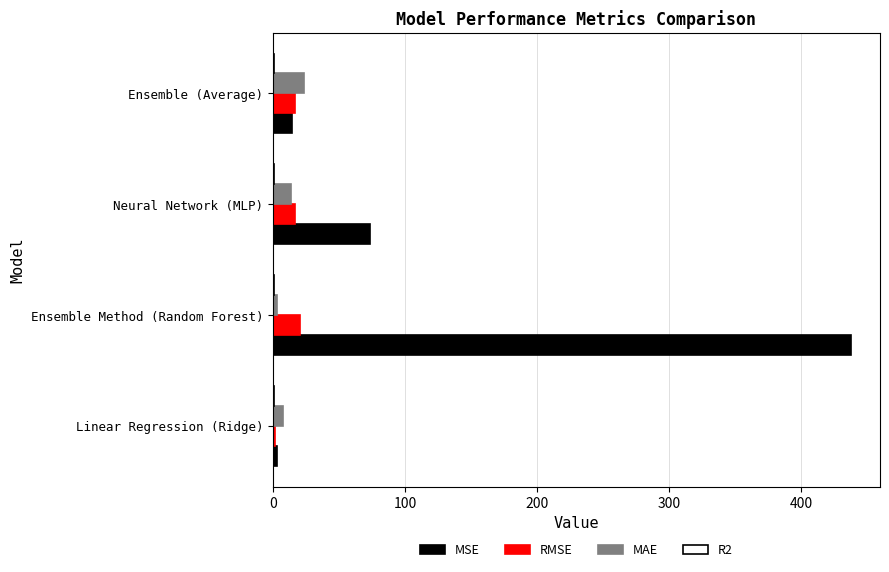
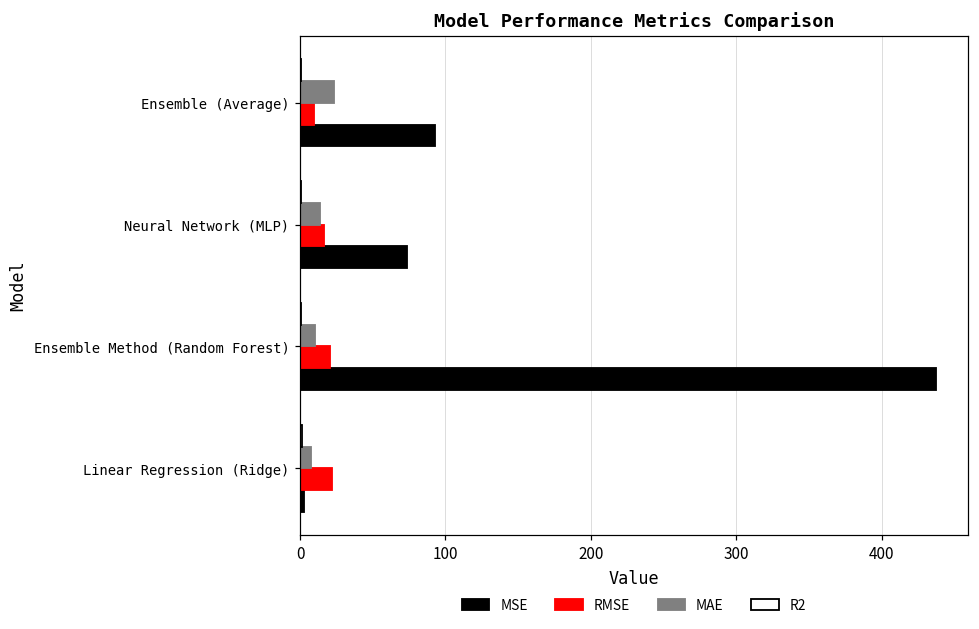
  {
    "MSE": {
-     "Ensemble (Average)": 15,
+     "Ensemble (Average)": 93,
      "Neural Network (MLP)": 74,
      "Ensemble Method (Random Forest)": 438,
      "Linear Regression (Ridge)": 3
    },
    "RMSE": {
-     "Ensemble (Average)": 17,
+     "Ensemble (Average)": 10,
      "Neural Network (MLP)": 17,
      "Ensemble Method (Random Forest)": 21,
-     "Linear Regression (Ridge)": 2
+     "Linear Regression (Ridge)": 22
    },
    "MAE": {
      "Ensemble (Average)": 23,
      "Neural Network (MLP)": 13,
-     "Ensemble Method (Random Forest)": 3,
+     "Ensemble Method (Random Forest)": 11,
      "Linear Regression (Ridge)": 8
    }
  }
